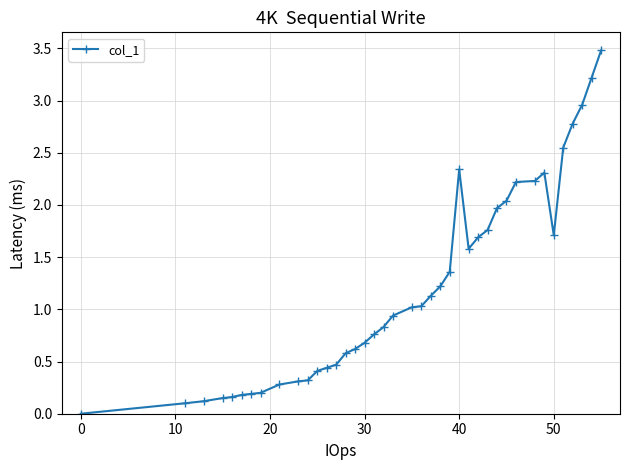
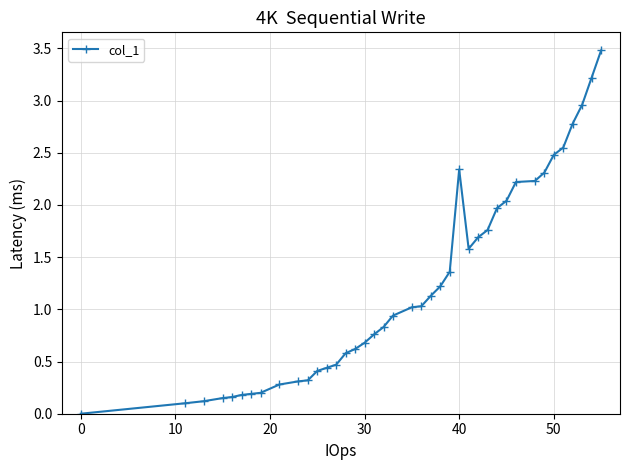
  {
    "0": 0.00,
    "30": 0.68,
    "40": 2.34,
-   "50": 1.71
+   "50": 2.48
  }
